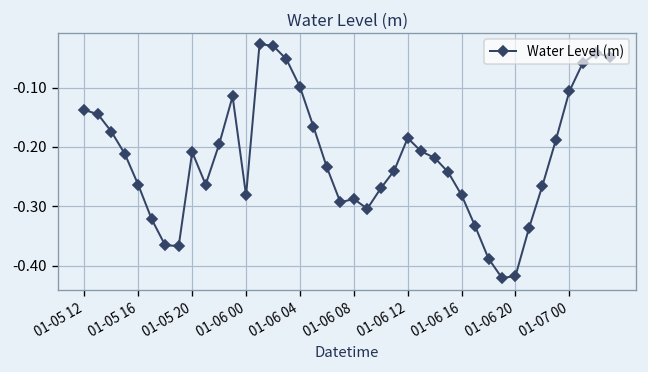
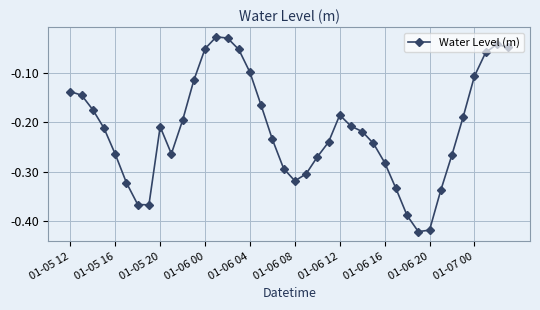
  {
    "01-05 12": -0.14,
    "01-05 16": -0.26,
    "01-05 20": -0.21,
-   "01-06 00": -0.28,
+   "01-06 00": -0.05,
    "01-06 04": -0.10,
-   "01-06 08": -0.29,
+   "01-06 08": -0.32,
    "01-06 12": -0.18,
    "01-06 16": -0.28,
    "01-06 20": -0.42,
    "01-07 00": -0.11
  }
